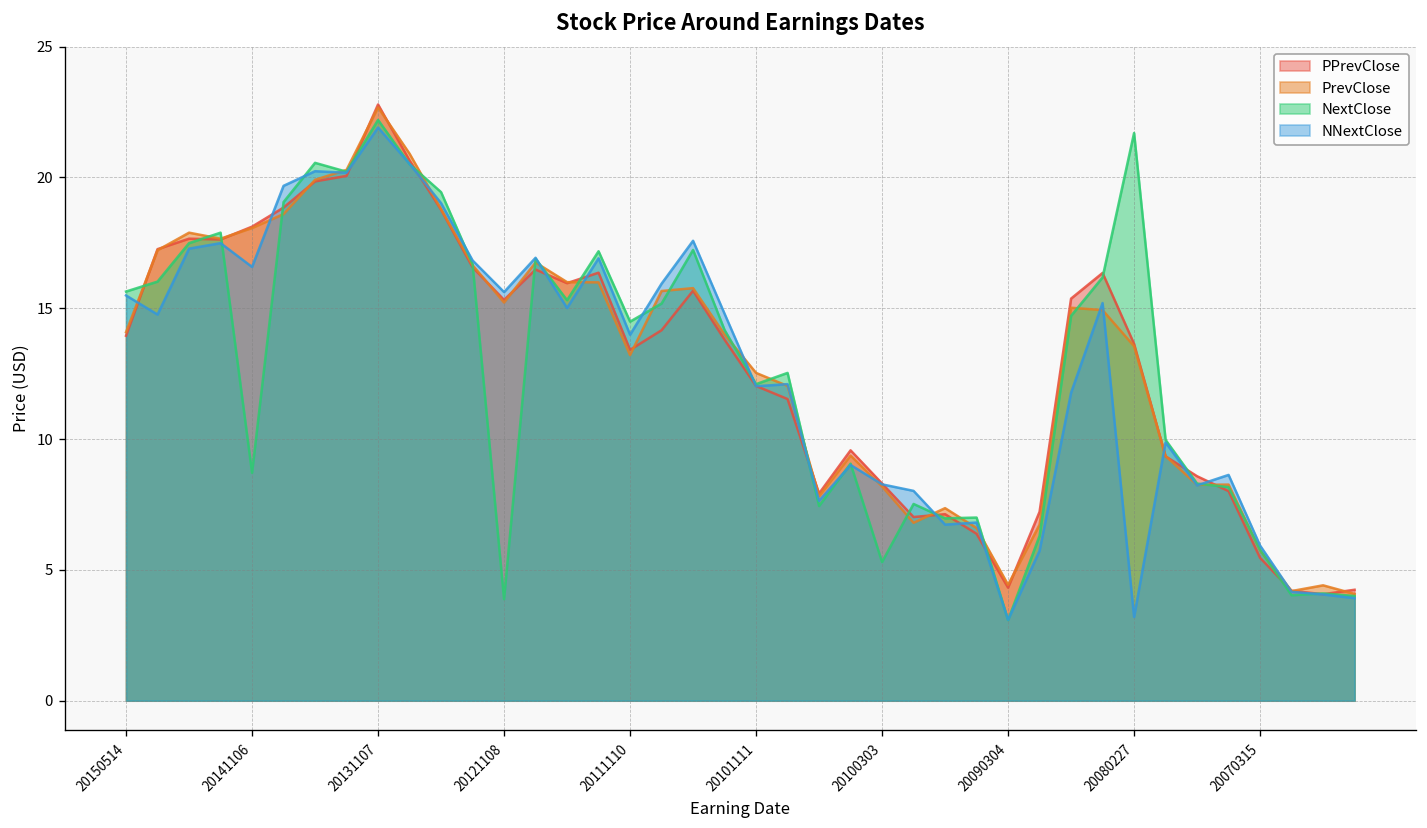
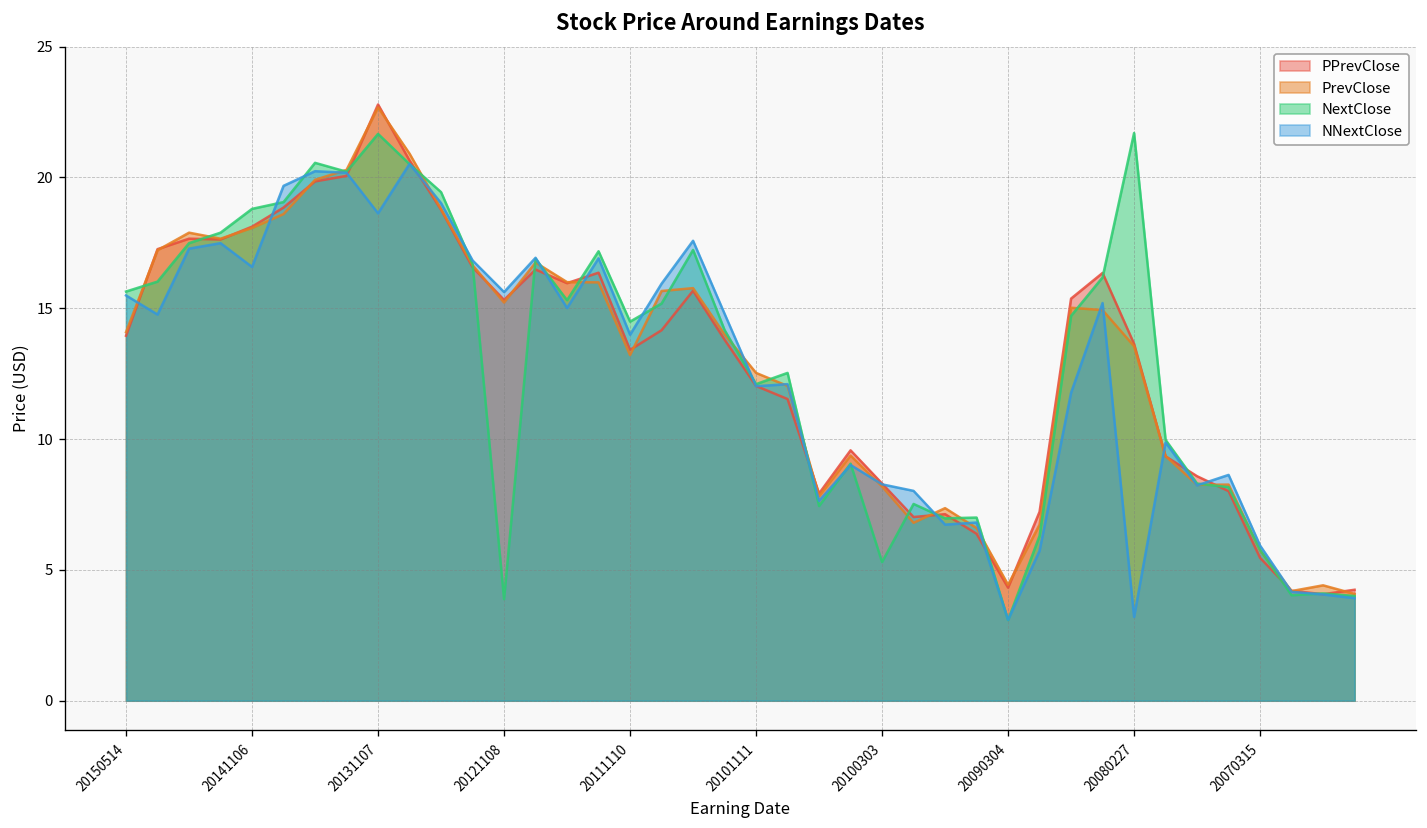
  {
    "NextClose": {
      "20150514": 15.6,
-     "20141106": 8.7,
-     "20131107": 22.2,
+     "20141106": 18.8,
+     "20131107": 21.7,
      "20121108": 3.9,
      "20111110": 14.5,
      "20100303": 5.3,
      "20080227": 21.7
    },
    "NNextClose": {
      "20150514": 15.5,
      "20141106": 16.6,
-     "20131107": 21.9,
+     "20131107": 18.6,
      "20121108": 15.6,
      "20111110": 14.0,
      "20080227": 3.2,
      "20070315": 5.9
    }
  }
